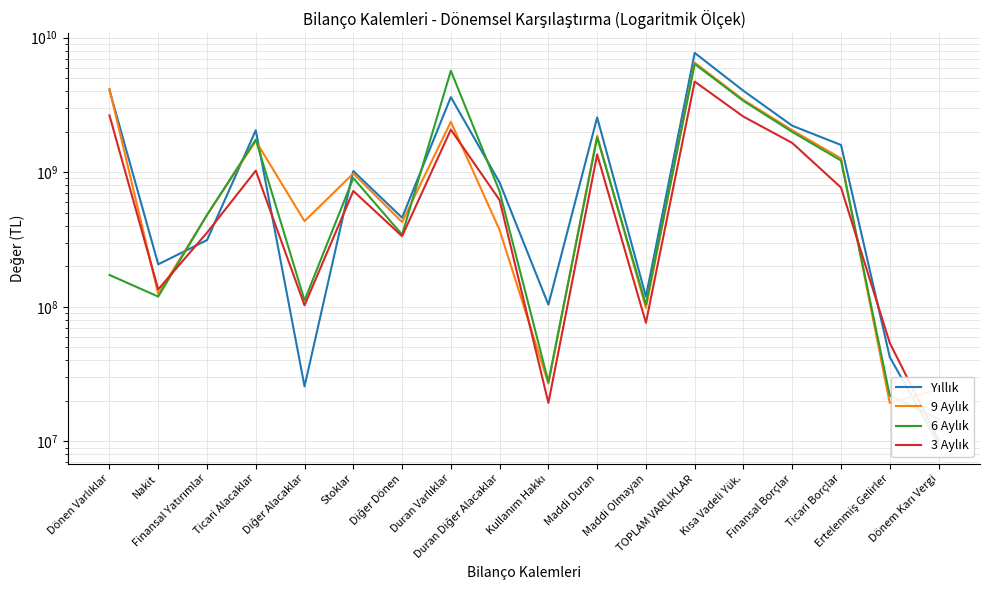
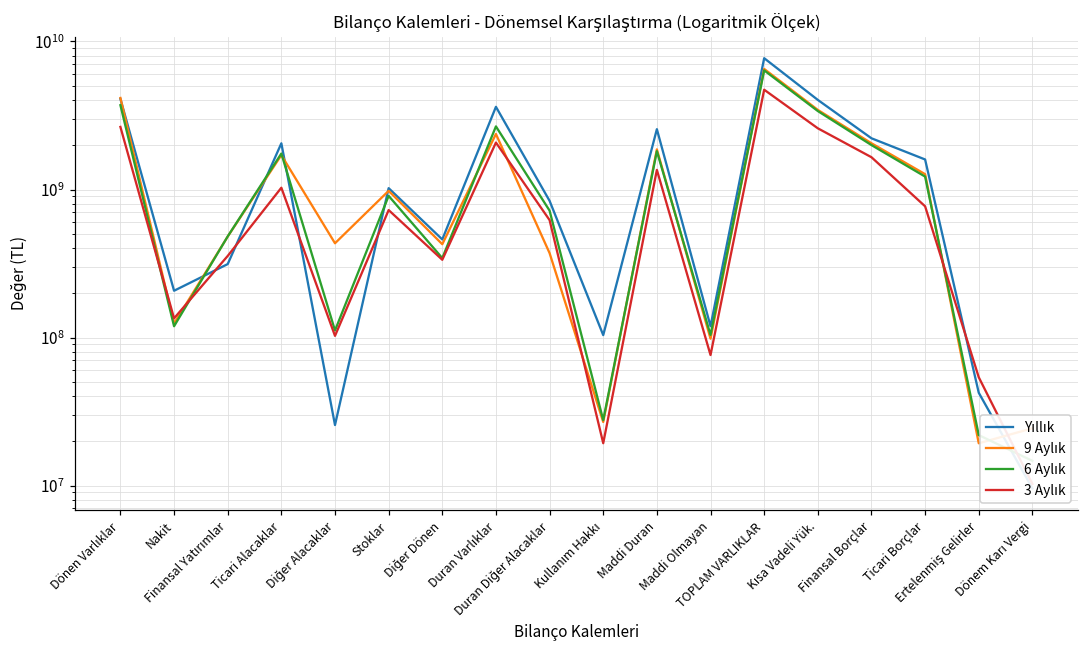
  {
    "Yıllık": {
      "Nakit": 210000000,
      "Finansal Yatırımlar": 310000000,
      "Ticari Alacaklar": 2100000000,
      "Diğer Alacaklar": 26000000,
      "Diğer Dönen": 460000000,
      "Duran Varlıklar": 3600000000,
      "Duran Diğer Alacaklar": 800000000,
      "Kullanım Hakkı": 100000000,
      "Maddi Duran": 2600000000,
      "Maddi Olmayan": 120000000,
      "TOPLAM VARLIKLAR": 8000000000,
      "Kısa Vadeli Yük.": 4000000000,
      "Finansal Borçlar": 2200000000,
      "Ticari Borçlar": 1600000000,
      "Ertelenmiş Gelirler": 42000000
    },
    "9 Aylık": {
      "Diğer Alacaklar": 430000000,
      "Diğer Dönen": 430000000,
      "Duran Varlıklar": 2400000000,
      "Duran Diğer Alacaklar": 370000000,
      "Maddi Olmayan": 100000000,
      "Ertelenmiş Gelirler": 19000000
    },
    "6 Aylık": {
-     "Dönen Varlıklar": 170000000,
+     "Dönen Varlıklar": 3700000000,
      "Diğer Alacaklar": 110000000,
      "Stoklar": 900000000,
-     "Duran Varlıklar": 5700000000,
+     "Duran Varlıklar": 2700000000,
      "Duran Diğer Alacaklar": 700000000,
      "Maddi Olmayan": 100000000,
      "Ertelenmiş Gelirler": 22000000
    },
    "3 Aylık": {
      "Dönen Varlıklar": 2600000000,
      "Nakit": 130000000,
      "Finansal Yatırımlar": 360000000,
      "Ticari Alacaklar": 1000000000,
      "Diğer Alacaklar": 100000000,
      "Stoklar": 700000000,
      "Duran Varlıklar": 2100000000,
      "Duran Diğer Alacaklar": 600000000,
      "Kullanım Hakkı": 19000000,
      "Maddi Duran": 1400000000,
      "Maddi Olmayan": 80000000,
      "TOPLAM VARLIKLAR": 4700000000,
      "Kısa Vadeli Yük.": 2600000000,
      "Finansal Borçlar": 1700000000,
      "Ticari Borçlar": 800000000,
      "Ertelenmiş Gelirler": 54000000
    }
  }
